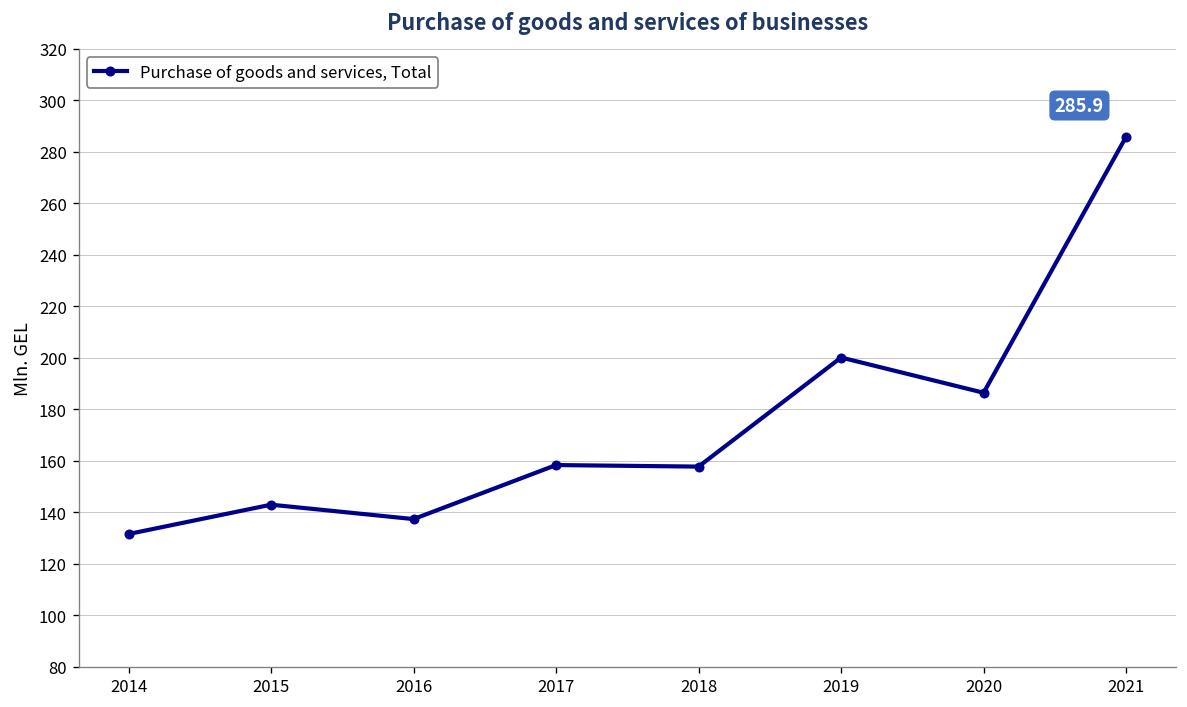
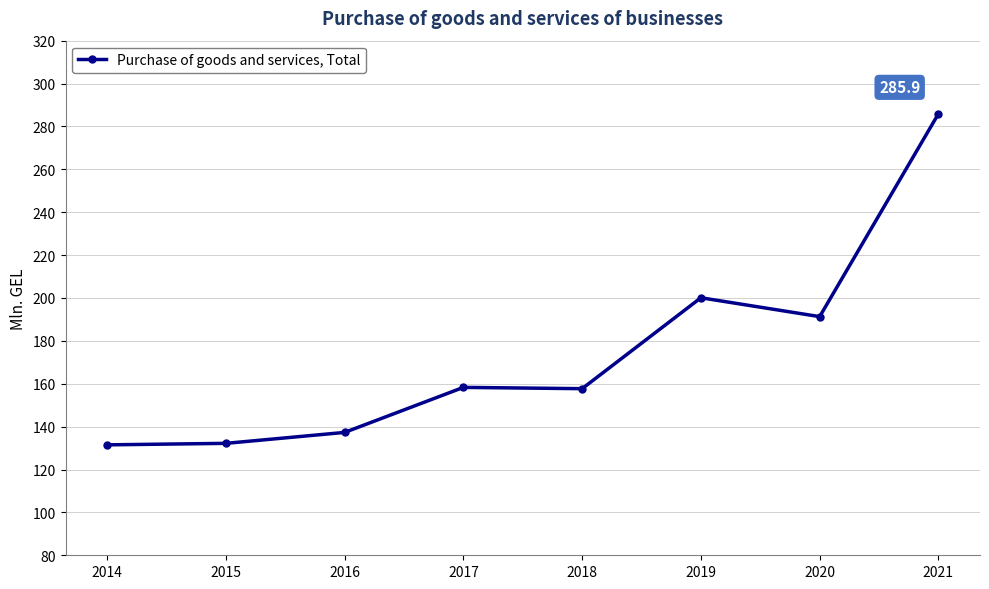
  {
    "2014": 132,
-   "2015": 143,
+   "2015": 132,
    "2016": 137,
    "2017": 158,
    "2018": 158,
    "2019": 200,
-   "2020": 186,
+   "2020": 191,
    "2021": 286
  }
